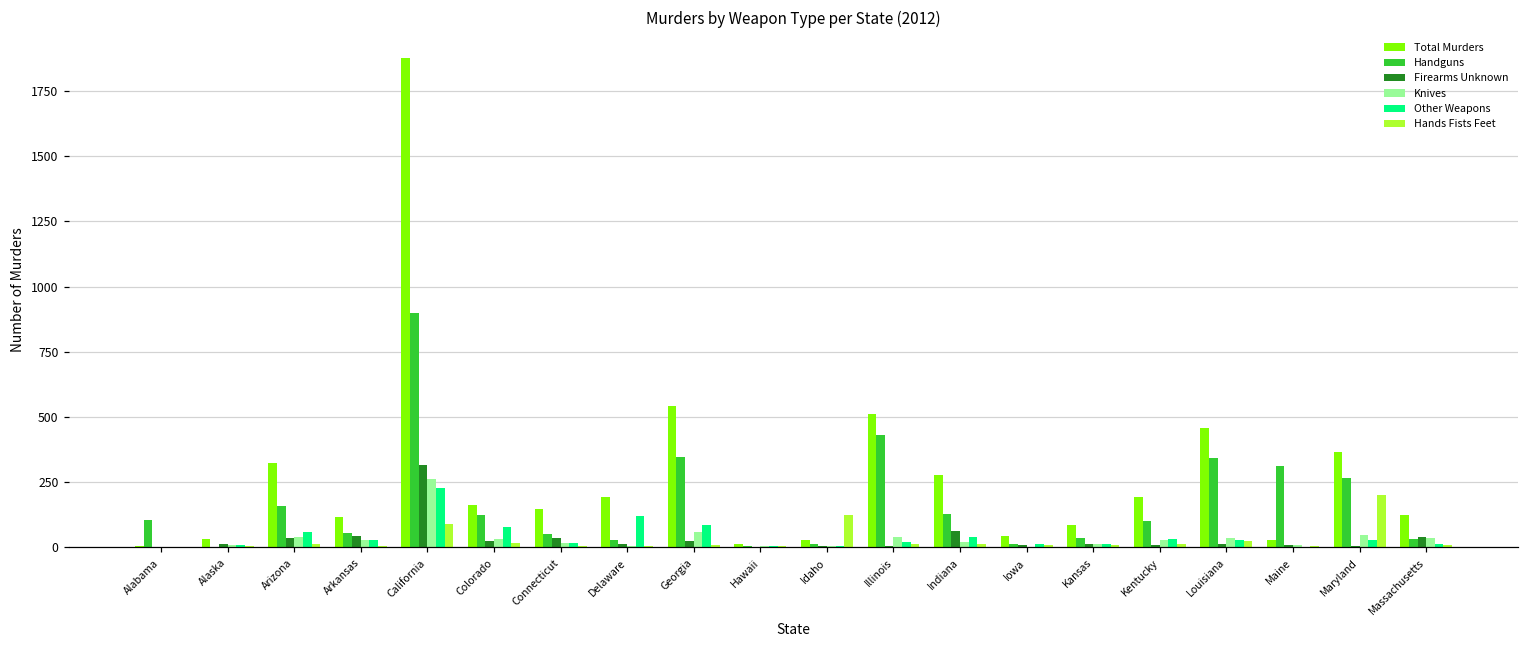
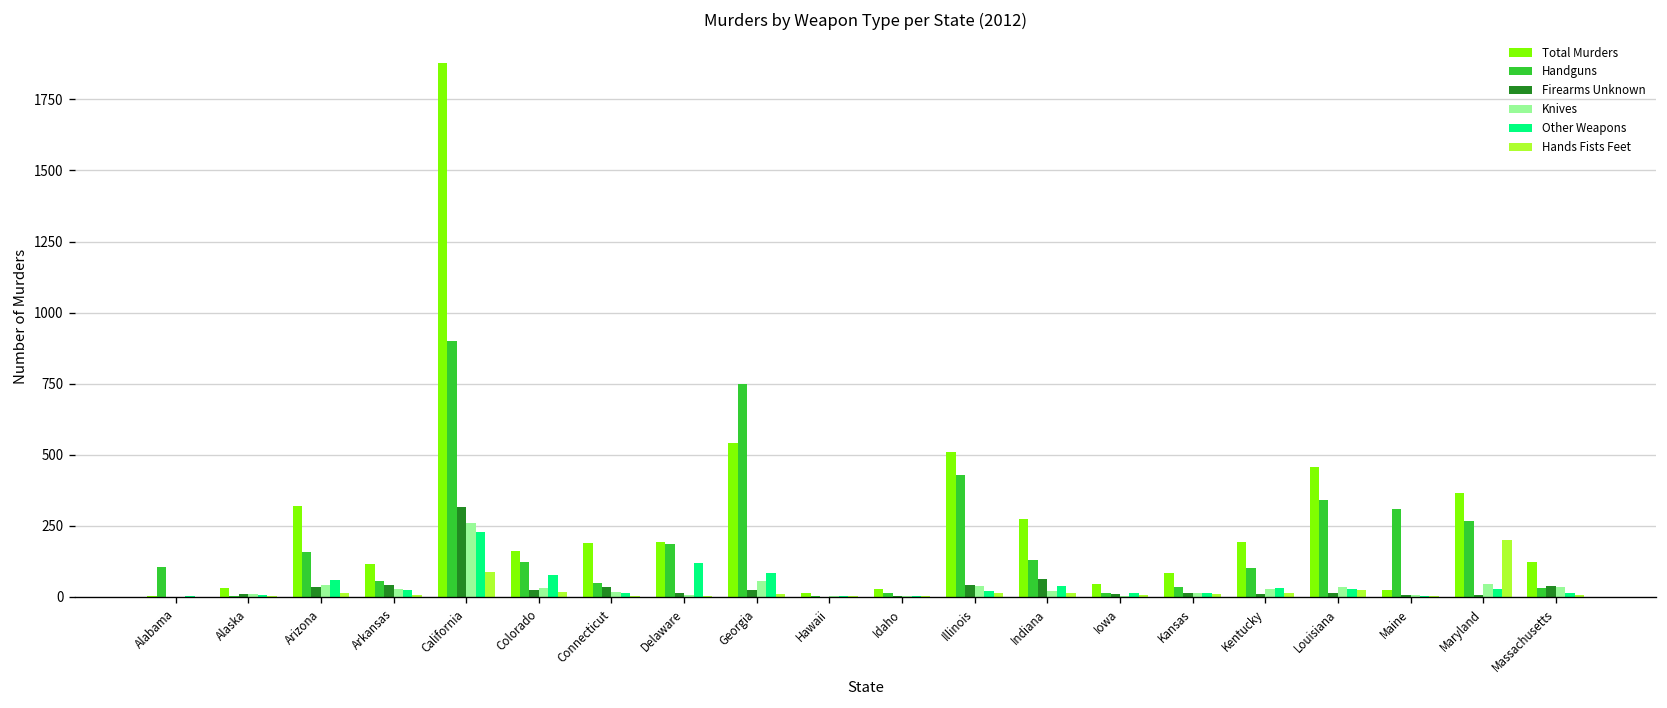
  {
    "Total Murders": {
      "Alaska": 30,
      "Arizona": 320,
      "Arkansas": 120,
      "California": 1880,
      "Colorado": 160,
-     "Connecticut": 150,
+     "Connecticut": 190,
      "Delaware": 190,
      "Georgia": 540,
      "Hawaii": 10,
      "Idaho": 30,
      "Illinois": 510,
      "Indiana": 280,
      "Iowa": 40,
      "Kansas": 80,
      "Kentucky": 190,
      "Louisiana": 460,
      "Maine": 30,
      "Maryland": 370,
      "Massachusetts": 120
    },
    "Handguns": {
      "Alabama": 100,
      "Arizona": 160,
      "Arkansas": 60,
      "California": 900,
      "Colorado": 120,
      "Connecticut": 50,
-     "Delaware": 30,
-     "Georgia": 340,
+     "Delaware": 190,
+     "Georgia": 750,
      "Idaho": 10,
      "Illinois": 430,
      "Indiana": 130,
      "Iowa": 10,
      "Kansas": 40,
      "Kentucky": 100,
      "Louisiana": 340,
      "Maine": 310,
      "Maryland": 270,
      "Massachusetts": 30
    },
    "Firearms Unknown": {
      "Alabama": 0,
      "Arizona": 30,
      "Arkansas": 40,
      "California": 320,
      "Colorado": 20,
      "Connecticut": 30,
      "Delaware": 10,
      "Georgia": 20,
      "Hawaii": 0,
-     "Illinois": 0,
+     "Illinois": 40,
      "Indiana": 60,
      "Kansas": 10,
      "Louisiana": 10,
      "Massachusetts": 40
    },
    "Knives": {
      "Alabama": 0,
      "Arizona": 40,
      "Arkansas": 30,
      "California": 260,
      "Colorado": 30,
      "Connecticut": 20,
      "Georgia": 60,
      "Illinois": 40,
      "Indiana": 20,
      "Kansas": 10,
      "Kentucky": 30,
      "Louisiana": 40,
      "Maryland": 50,
      "Massachusetts": 30
    },
    "Other Weapons": {
      "Arizona": 60,
      "Arkansas": 30,
      "California": 230,
      "Colorado": 80,
      "Connecticut": 10,
      "Delaware": 120,
      "Georgia": 90,
      "Illinois": 20,
      "Indiana": 40,
      "Iowa": 10,
      "Kansas": 10,
      "Kentucky": 30,
      "Louisiana": 30,
      "Maryland": 30,
      "Massachusetts": 10
    },
    "Hands Fists Feet": {
      "Alabama": 0,
      "Arizona": 10,
      "California": 90,
      "Colorado": 20,
-     "Idaho": 120,
+     "Idaho": 0,
      "Illinois": 10,
      "Indiana": 10,
      "Kentucky": 10,
      "Louisiana": 20,
      "Maryland": 200
    }
  }
